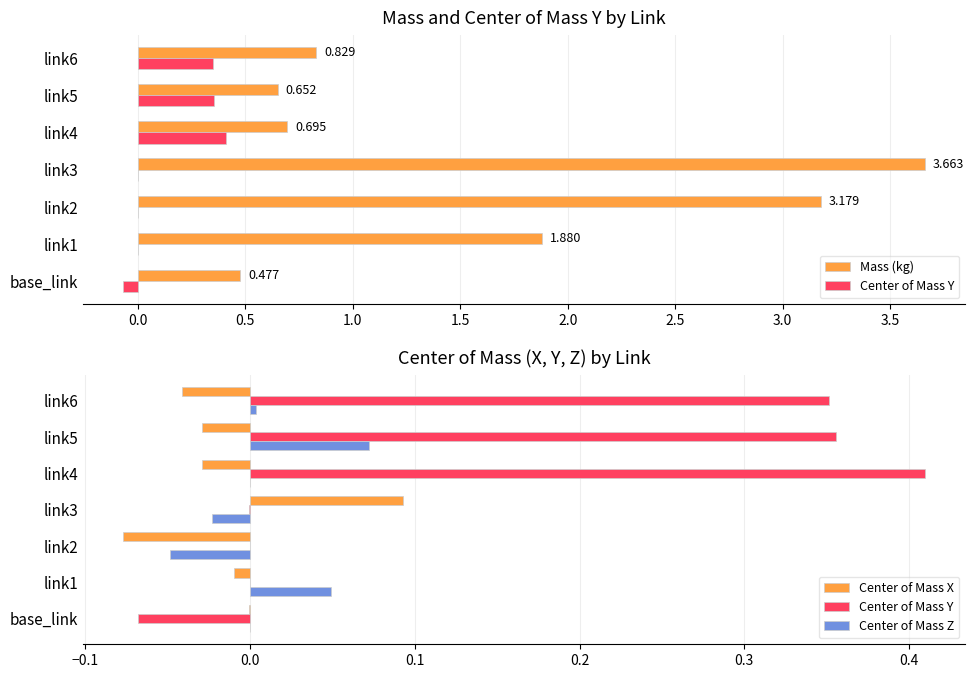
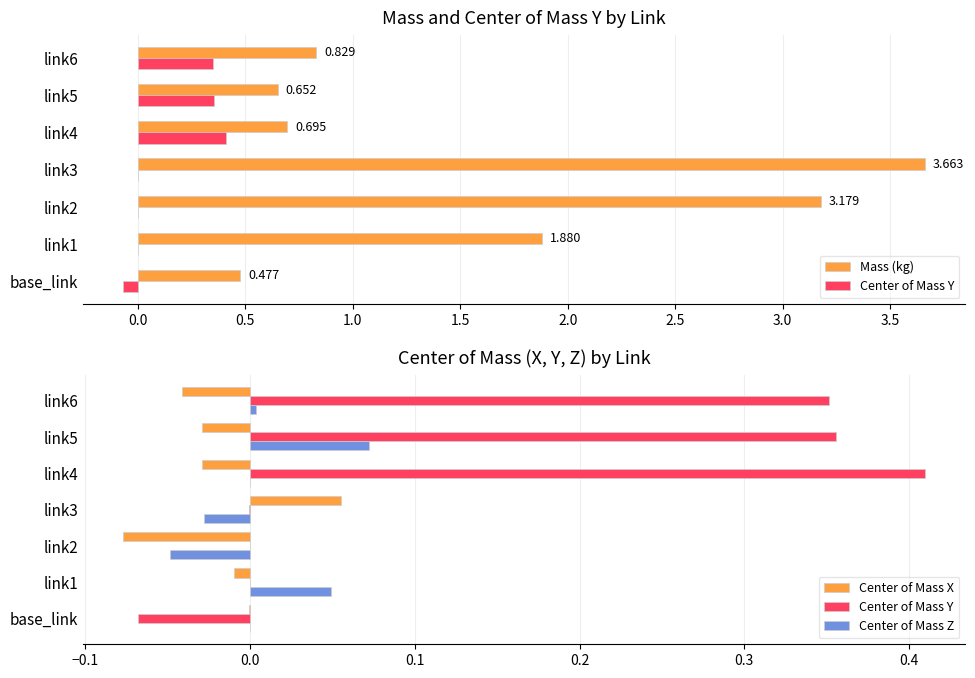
  {
    "Mass and Center of Mass Y by Link": {
      "Mass (kg)": {
        "link6": 0.829,
        "link5": 0.652,
        "link4": 0.695,
        "link3": 3.663,
        "link2": 3.179,
        "link1": 1.880,
        "base_link": 0.477
      },
      "Center of Mass Y": {
        "link6": 0.35,
        "link5": 0.36,
        "link4": 0.41,
        "base_link": -0.07
      }
    },
    "Center of Mass (X, Y, Z) by Link": {
      "Center of Mass X": {
        "link6": -0.041,
        "link5": -0.029,
        "link4": -0.029,
-       "link3": 0.093,
+       "link3": 0.055,
        "link2": -0.077,
        "link1": -0.010
      },
      "Center of Mass Y": {
        "link6": 0.352,
        "link5": 0.355,
        "link4": 0.410,
        "base_link": -0.068
      },
      "Center of Mass Z": {
        "link6": 0.004,
        "link5": 0.072,
-       "link3": -0.023,
+       "link3": -0.028,
        "link2": -0.049,
        "link1": 0.049
      }
    }
  }
